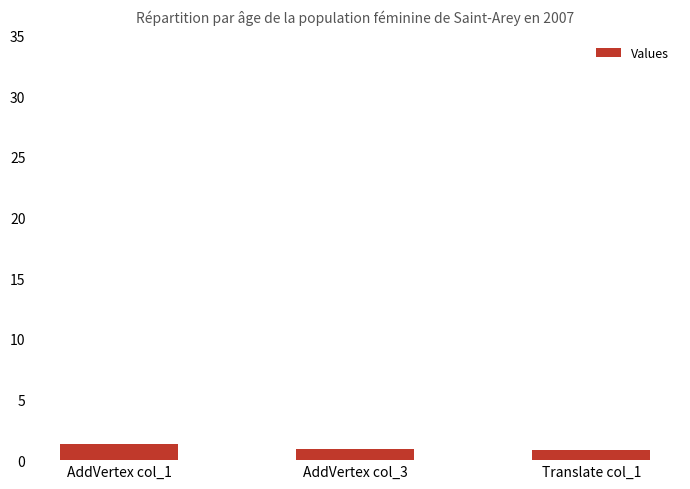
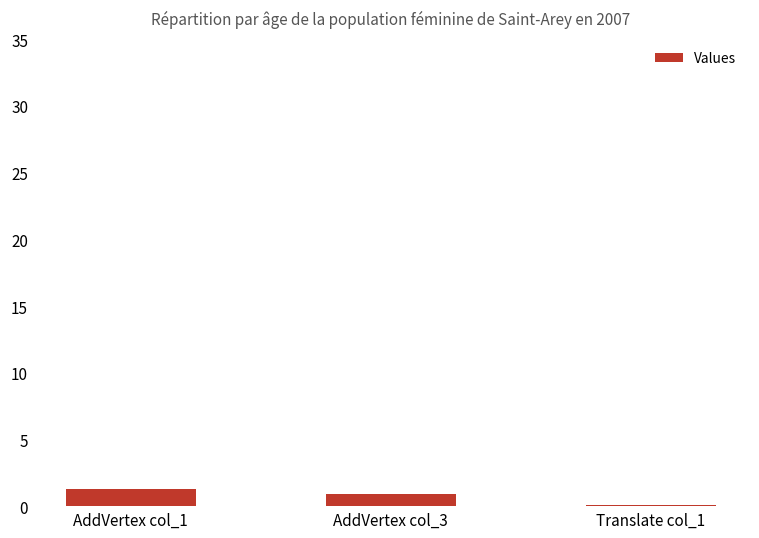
  {
    "AddVertex col_1": 1.3,
    "AddVertex col_3": 0.9,
-   "Translate col_1": 0.8
+   "Translate col_1": 0.1
  }
